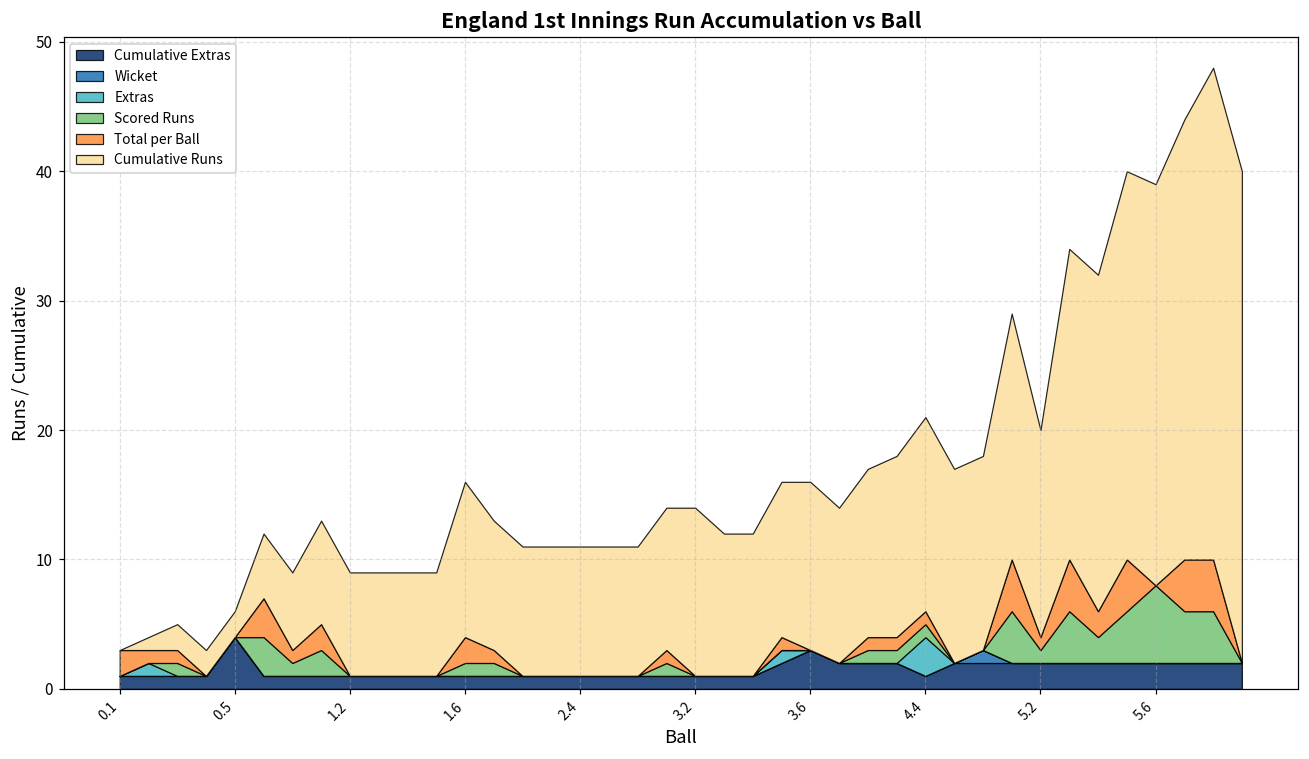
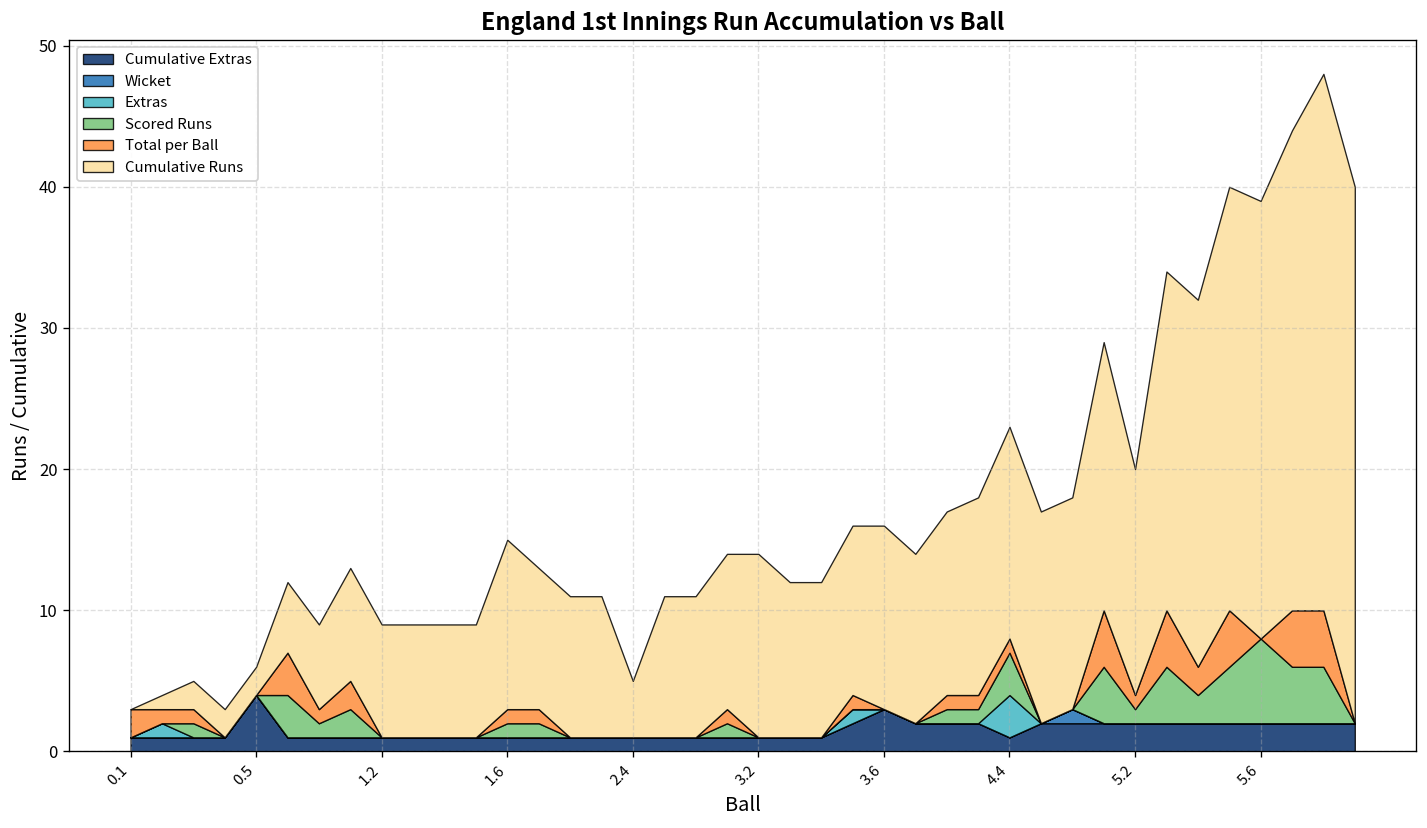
  {
    "Scored Runs": {
      "1.6": 1,
-     "4.4": 1,
+     "4.4": 3,
      "5.2": 1
    },
    "Total per Ball": {
-     "1.6": 2,
+     "1.6": 1,
      "4.4": 1,
      "5.2": 1
    },
    "Cumulative Runs": {
      "0.5": 2,
      "1.2": 8,
      "1.6": 12,
-     "2.4": 10,
+     "2.4": 4,
      "3.2": 13,
      "3.6": 13,
      "4.4": 15,
      "5.2": 16,
      "5.6": 31
    }
  }
